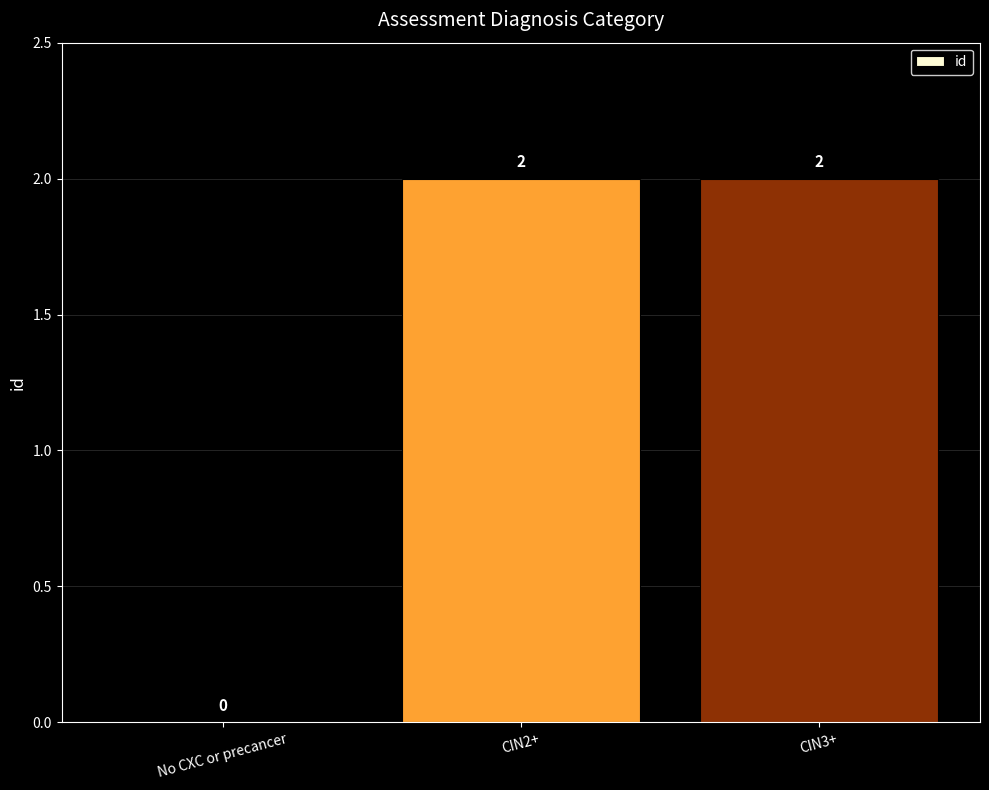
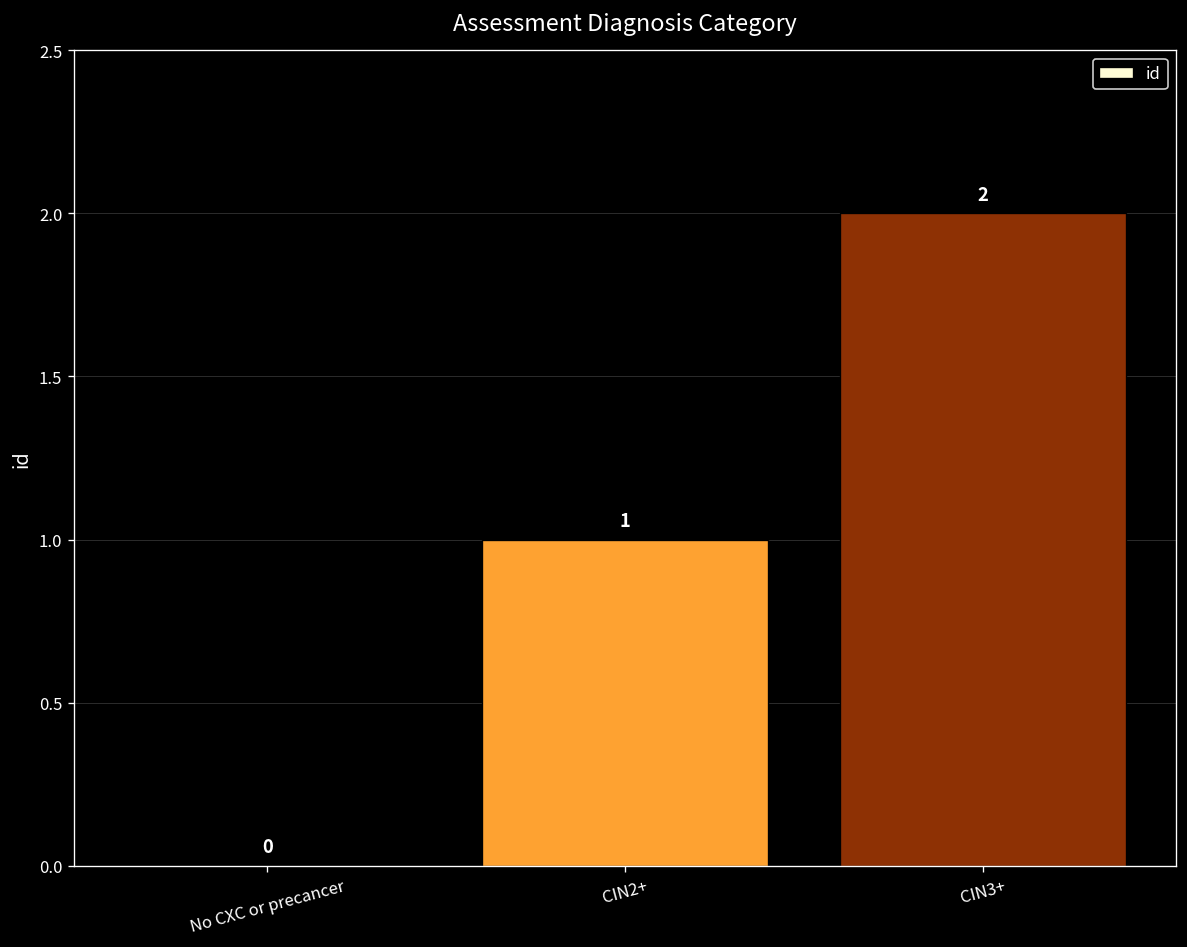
  {
    "No CXC or precancer": 0,
-   "CIN2+": 2,
+   "CIN2+": 1,
    "CIN3+": 2
  }
